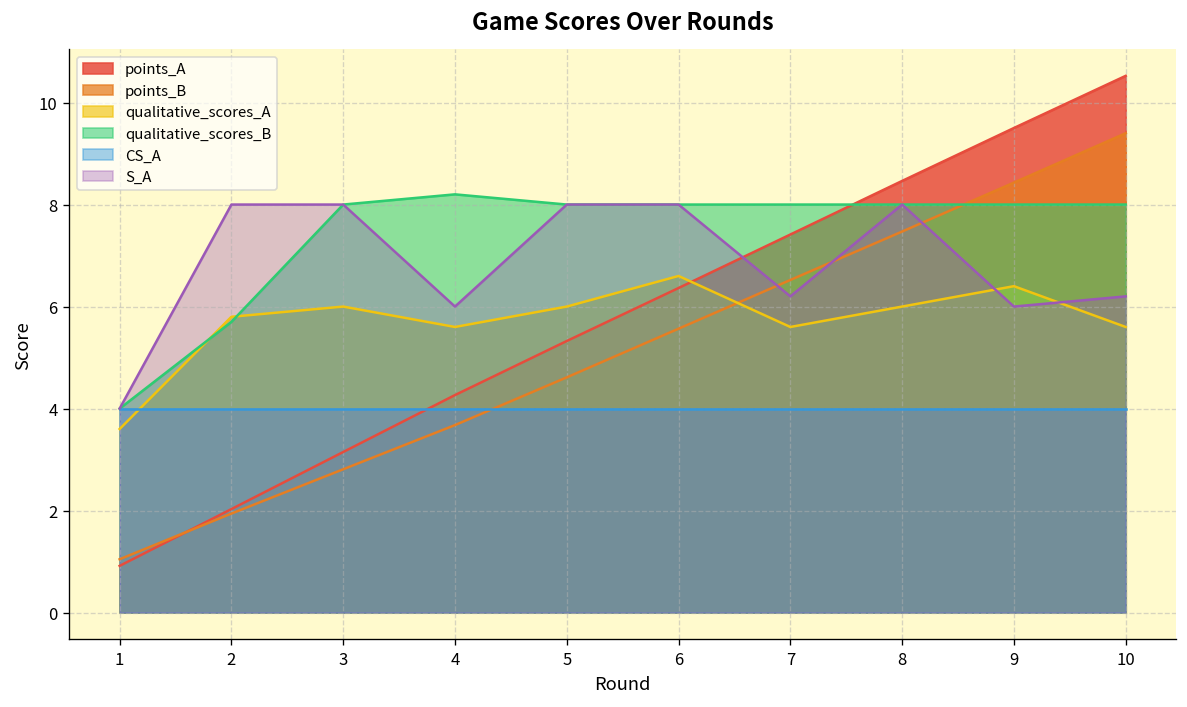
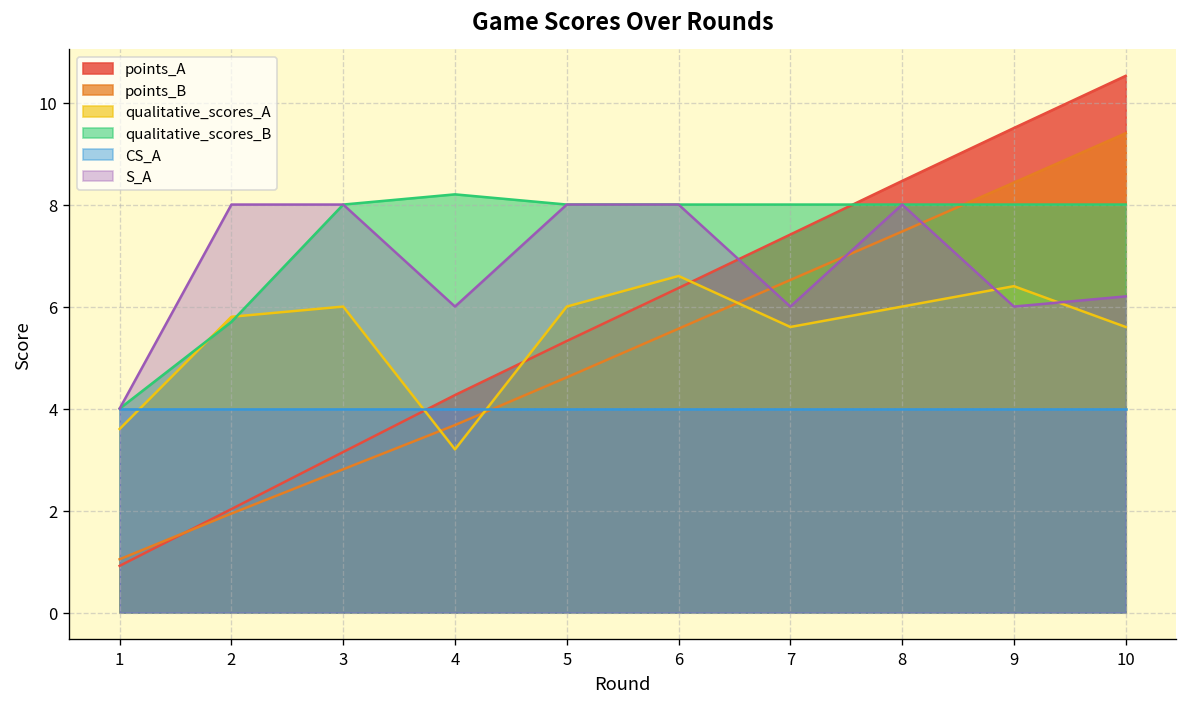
  {
    "qualitative_scores_A": {
      "1": 3.6,
      "2": 5.8,
      "3": 6.0,
-     "4": 5.6,
+     "4": 3.2,
      "5": 6.0,
      "6": 6.6,
      "7": 5.6,
      "8": 6.0,
      "9": 6.4,
      "10": 5.6
    },
    "qualitative_scores_B": {
      "2": 5.7,
      "4": 8.2,
      "7": 8.0,
      "9": 8.0,
      "10": 8.0
    },
    "CS_A": {
      "2": 4.0,
      "3": 4.0,
      "4": 4.0,
      "5": 4.0,
      "6": 4.0,
      "7": 4.0,
      "8": 4.0,
      "9": 4.0,
      "10": 4.0
    },
    "S_A": {
      "2": 8.0,
      "4": 6.0,
-     "7": 6.2,
+     "7": 6.0,
      "9": 6.0,
      "10": 6.2
    }
  }
